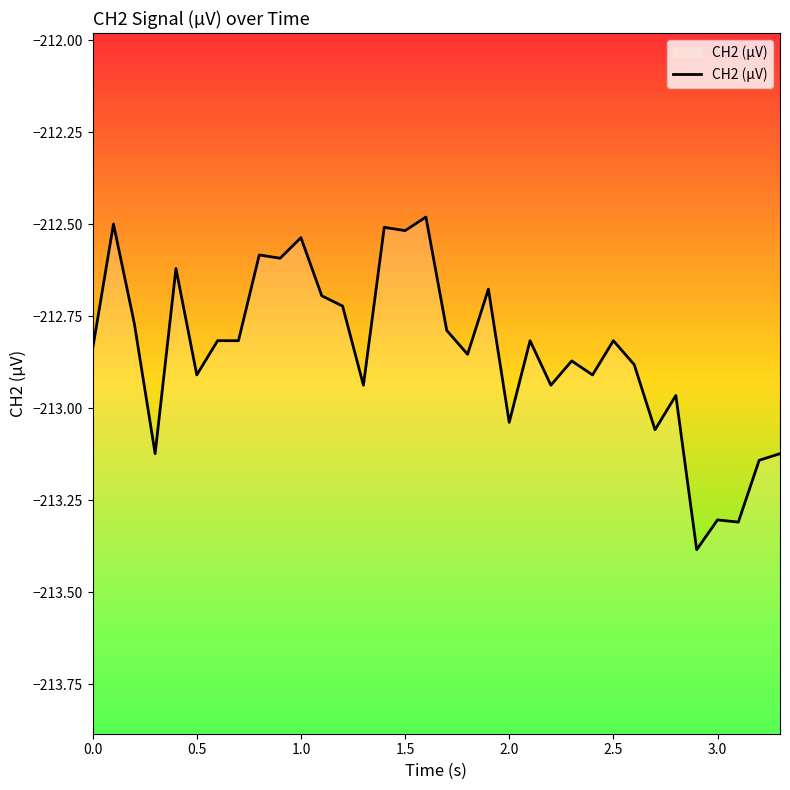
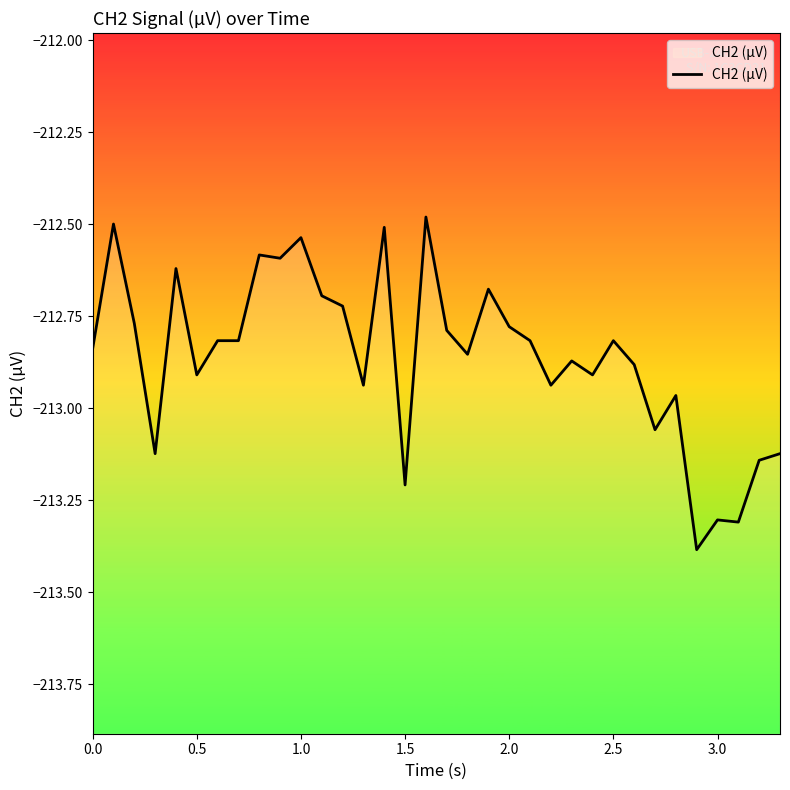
  {
    "0.0": -212.84,
    "0.5": -212.91,
    "1.0": -212.54,
-   "1.5": -212.52,
-   "2.0": -213.04,
+   "1.5": -213.21,
+   "2.0": -212.78,
    "2.5": -212.82,
    "3.0": -213.30
  }
